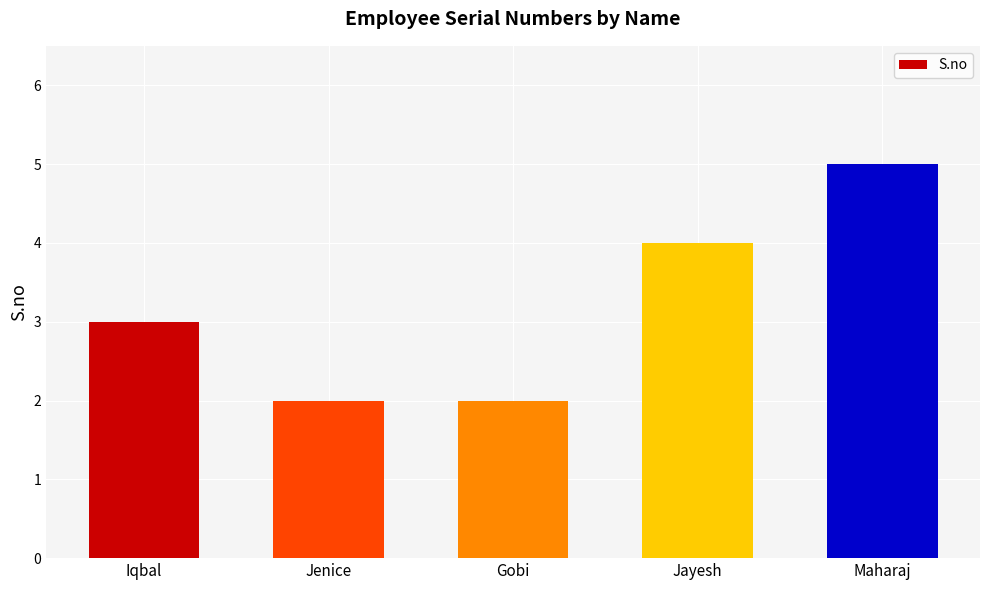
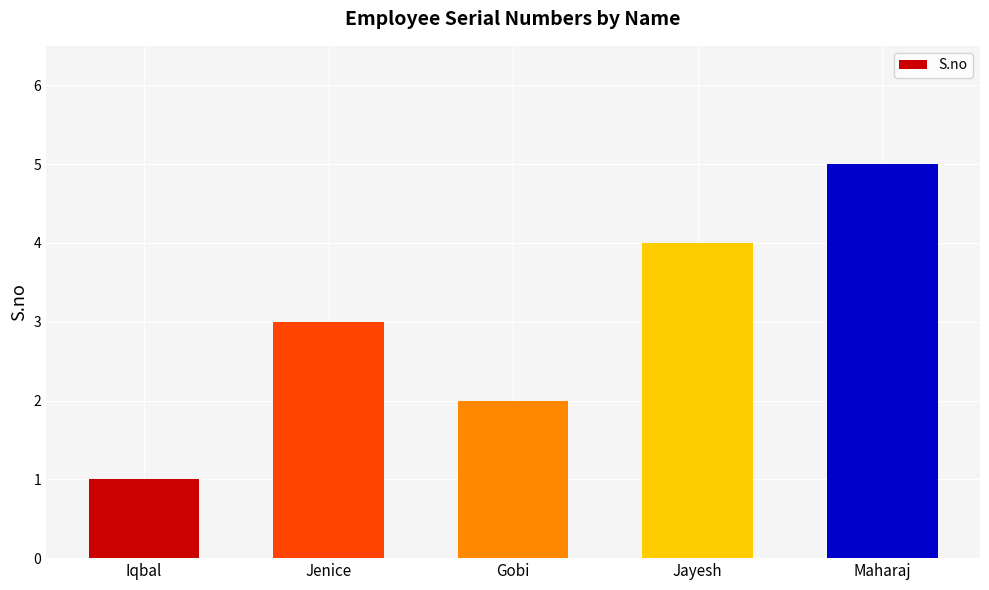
  {
-   "Iqbal": 3,
-   "Jenice": 2,
+   "Iqbal": 1,
+   "Jenice": 3,
    "Gobi": 2,
    "Jayesh": 4,
    "Maharaj": 5
  }
